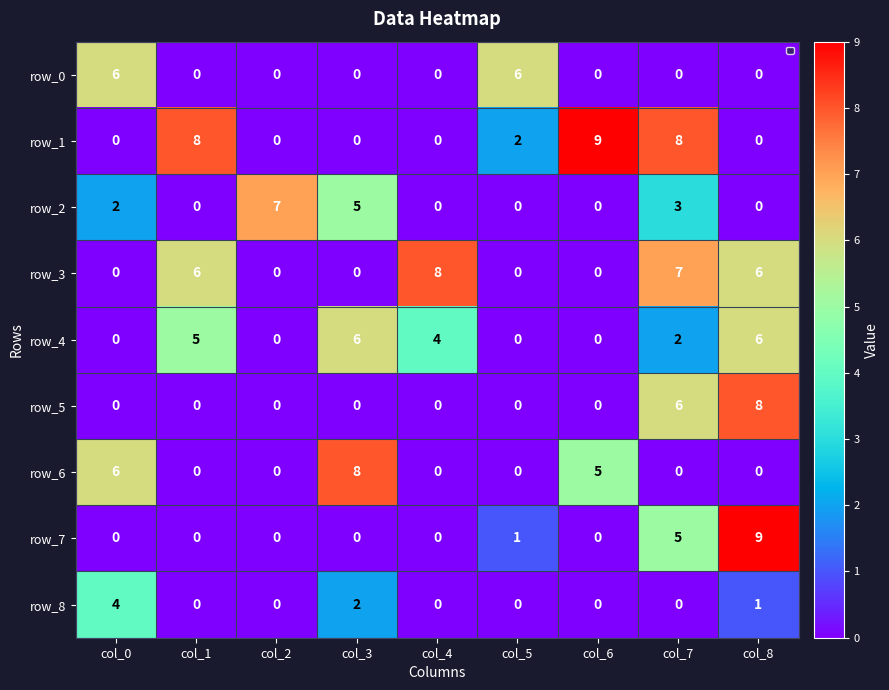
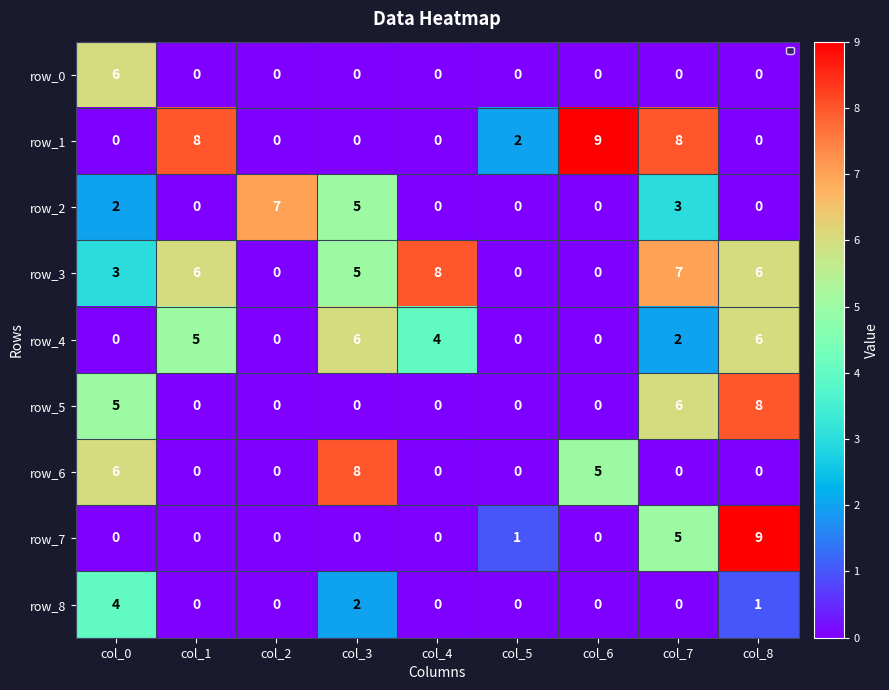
  {
    "row_0": {
      "col_0": 6,
      "col_1": 0,
      "col_2": 0,
      "col_3": 0,
      "col_4": 0,
-     "col_5": 6,
+     "col_5": 0,
      "col_6": 0,
      "col_7": 0,
      "col_8": 0
    },
    "row_1": {
      "col_0": 0,
      "col_1": 8,
      "col_2": 0,
      "col_3": 0,
      "col_4": 0,
      "col_5": 2,
      "col_6": 9,
      "col_7": 8,
      "col_8": 0
    },
    "row_2": {
      "col_0": 2,
      "col_1": 0,
      "col_2": 7,
      "col_3": 5,
      "col_4": 0,
      "col_5": 0,
      "col_6": 0,
      "col_7": 3,
      "col_8": 0
    },
    "row_3": {
-     "col_0": 0,
+     "col_0": 3,
      "col_1": 6,
      "col_2": 0,
-     "col_3": 0,
+     "col_3": 5,
      "col_4": 8,
      "col_5": 0,
      "col_6": 0,
      "col_7": 7,
      "col_8": 6
    },
    "row_4": {
      "col_0": 0,
      "col_1": 5,
      "col_2": 0,
      "col_3": 6,
      "col_4": 4,
      "col_5": 0,
      "col_6": 0,
      "col_7": 2,
      "col_8": 6
    },
    "row_5": {
-     "col_0": 0,
+     "col_0": 5,
      "col_1": 0,
      "col_2": 0,
      "col_3": 0,
      "col_4": 0,
      "col_5": 0,
      "col_6": 0,
      "col_7": 6,
      "col_8": 8
    },
    "row_6": {
      "col_0": 6,
      "col_1": 0,
      "col_2": 0,
      "col_3": 8,
      "col_4": 0,
      "col_5": 0,
      "col_6": 5,
      "col_7": 0,
      "col_8": 0
    },
    "row_7": {
      "col_0": 0,
      "col_1": 0,
      "col_2": 0,
      "col_3": 0,
      "col_4": 0,
      "col_5": 1,
      "col_6": 0,
      "col_7": 5,
      "col_8": 9
    },
    "row_8": {
      "col_0": 4,
      "col_1": 0,
      "col_2": 0,
      "col_3": 2,
      "col_4": 0,
      "col_5": 0,
      "col_6": 0,
      "col_7": 0,
      "col_8": 1
    }
  }
